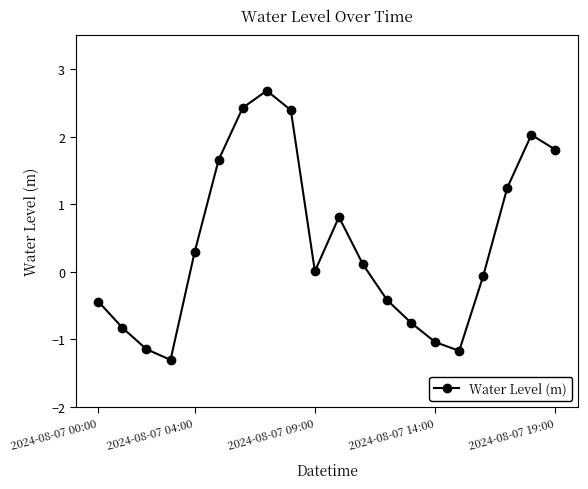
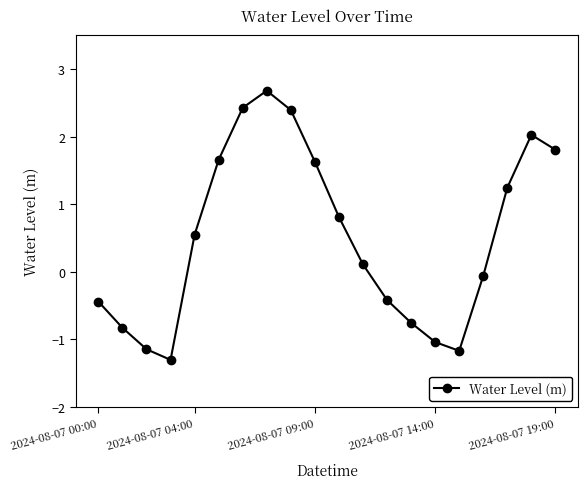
  {
    "2024-08-07 00:00": -0.4,
-   "2024-08-07 04:00": 0.3,
-   "2024-08-07 09:00": 0.0,
+   "2024-08-07 04:00": 0.5,
+   "2024-08-07 09:00": 1.6,
    "2024-08-07 14:00": -1.0,
    "2024-08-07 19:00": 1.8
  }
